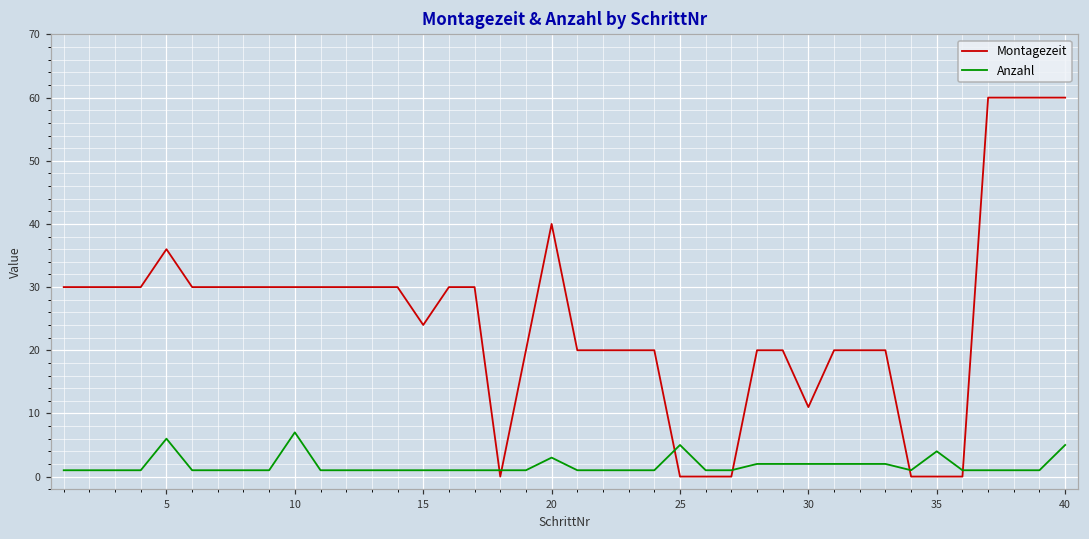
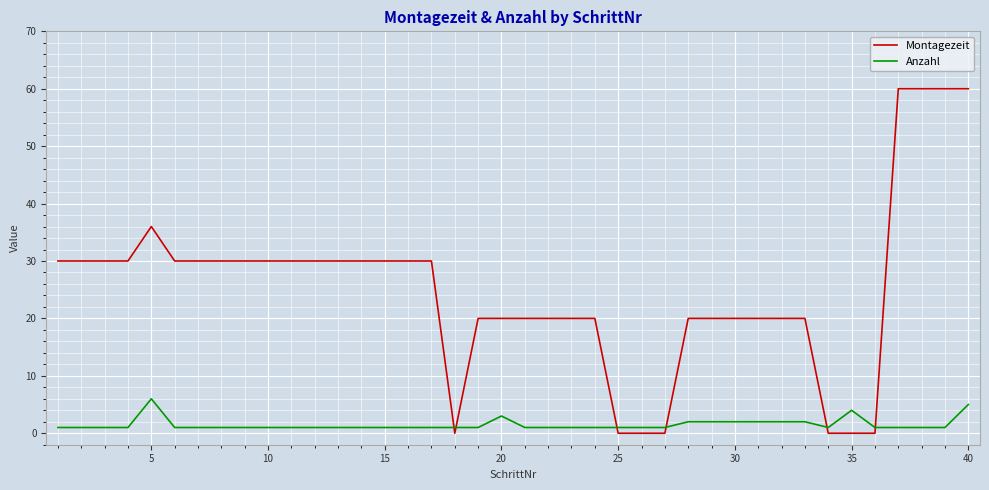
  {
    "Montagezeit": {
      "5": 36,
      "10": 30,
-     "15": 24,
-     "20": 40,
+     "15": 30,
+     "20": 20,
      "25": 0,
-     "30": 11,
+     "30": 20,
      "35": 0,
      "40": 60
    },
    "Anzahl": {
      "5": 6,
-     "10": 7,
+     "10": 1,
      "15": 1,
      "20": 3,
-     "25": 5,
+     "25": 1,
      "30": 2,
      "35": 4,
      "40": 5
    }
  }
